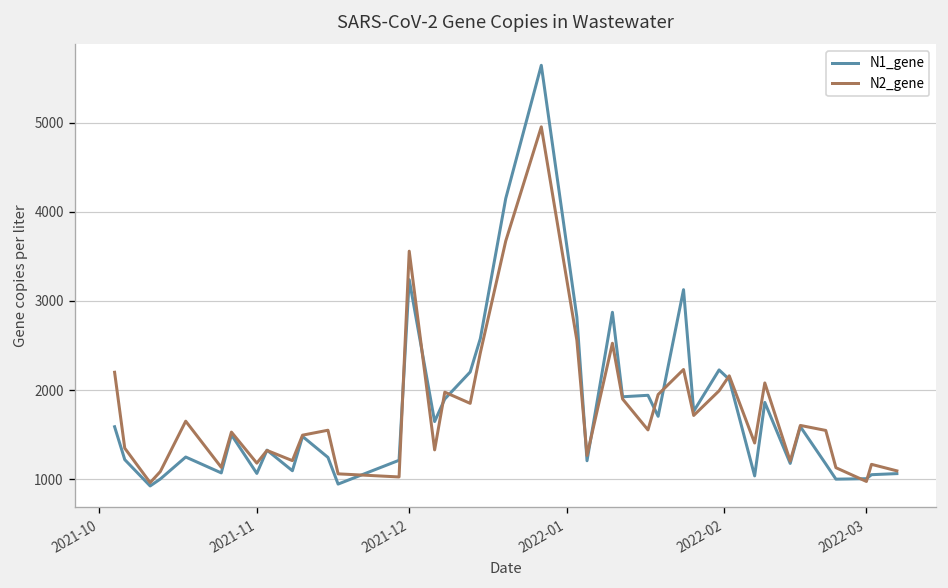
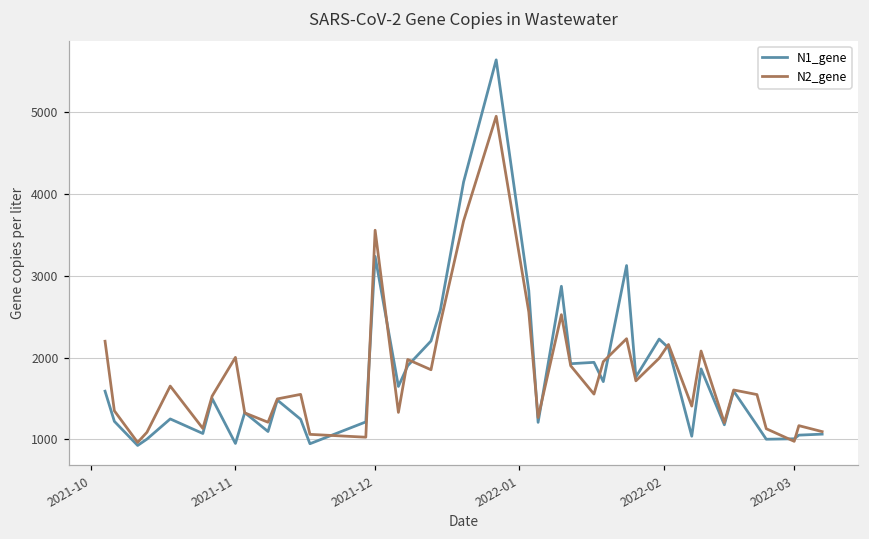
  {
    "N1_gene": {
-     "2021-11": 1100,
+     "2021-11": 900,
      "2021-12": 3200
    },
    "N2_gene": {
-     "2021-11": 1200,
+     "2021-11": 2000,
      "2021-12": 3600
    }
  }
